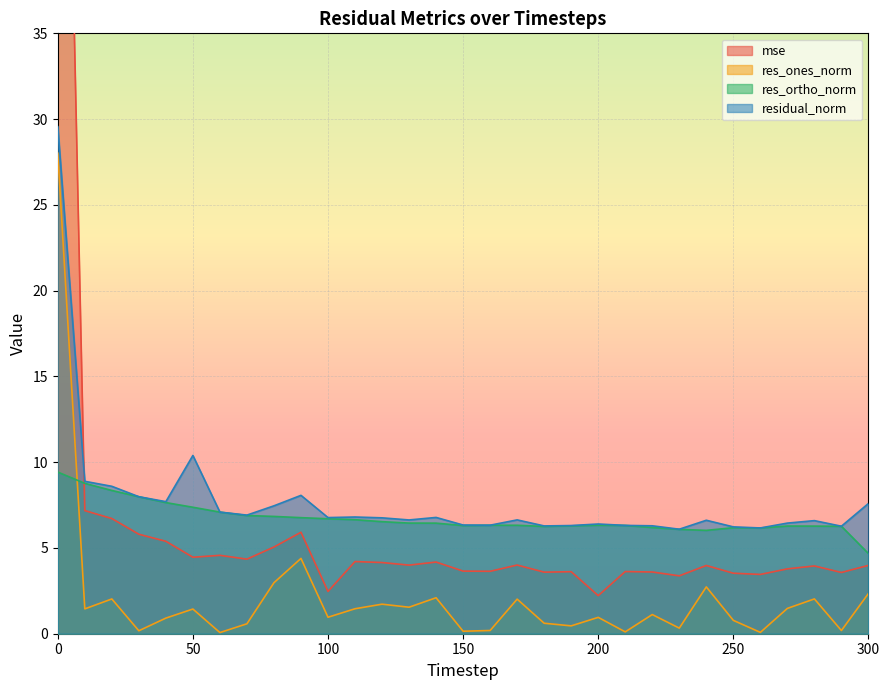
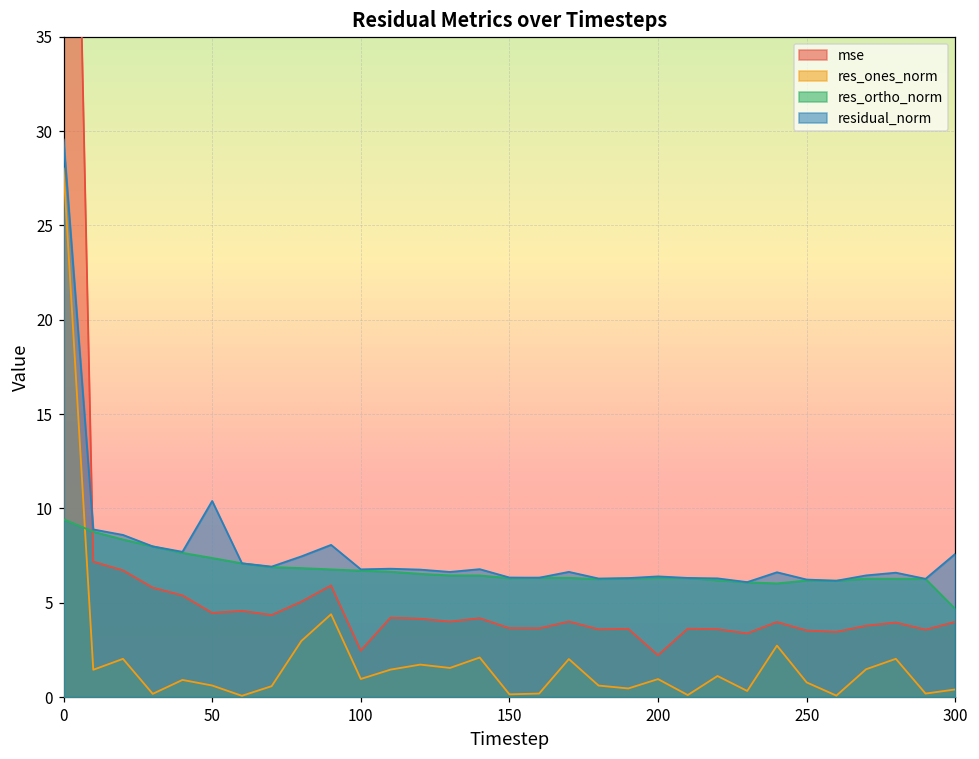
  {
    "mse": {
      "50": 4.5,
      "100": 2.5,
      "150": 3.7,
      "200": 2.2,
      "250": 3.5,
      "300": 4.0
    },
    "res_ones_norm": {
      "0": 28.0,
-     "50": 1.4,
+     "50": 0.6,
      "100": 1.0,
      "150": 0.1,
      "200": 1.0,
      "250": 0.8,
-     "300": 2.3
+     "300": 0.4
    },
    "res_ortho_norm": {
      "0": 9.4,
      "50": 7.4,
      "300": 4.7
    },
    "residual_norm": {
      "0": 29.6,
      "50": 10.4,
      "300": 7.6
    }
  }
